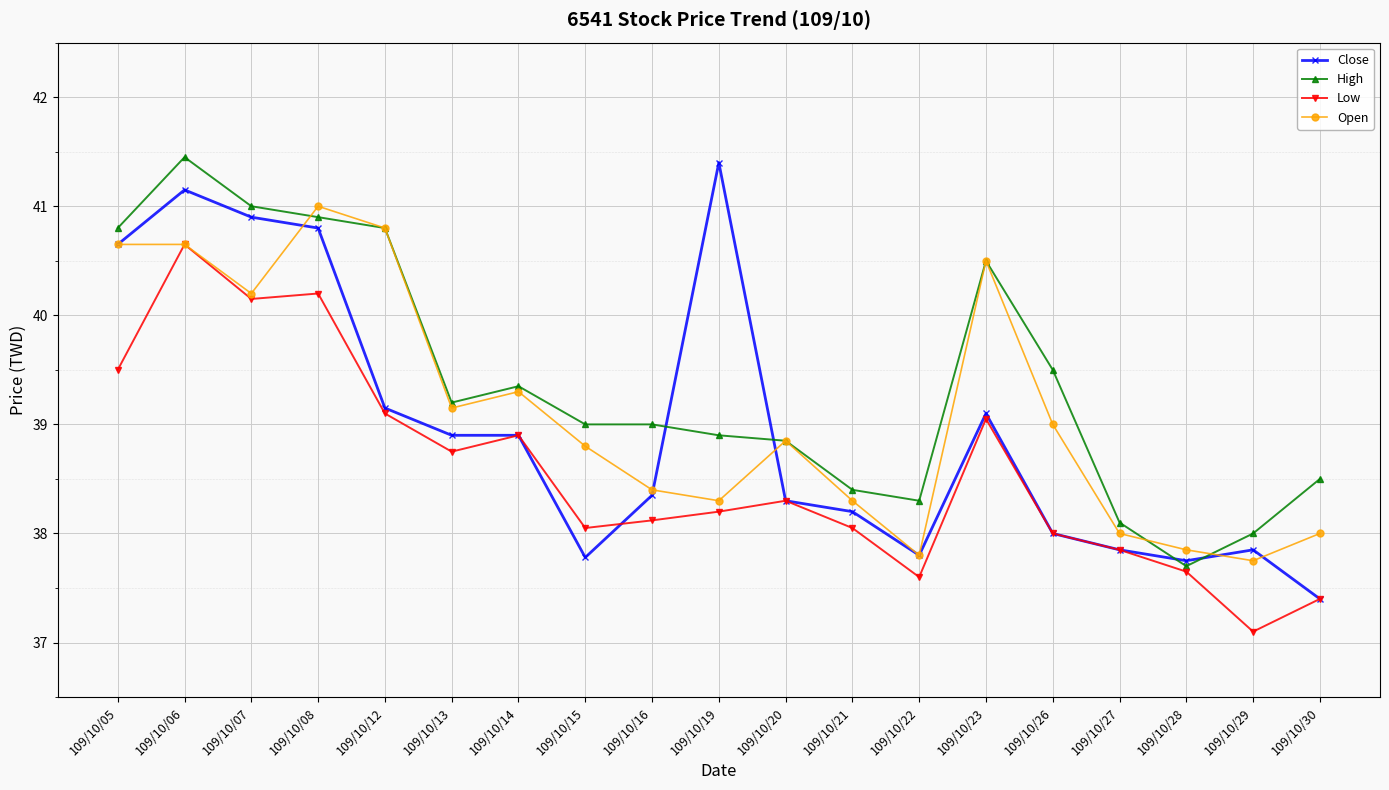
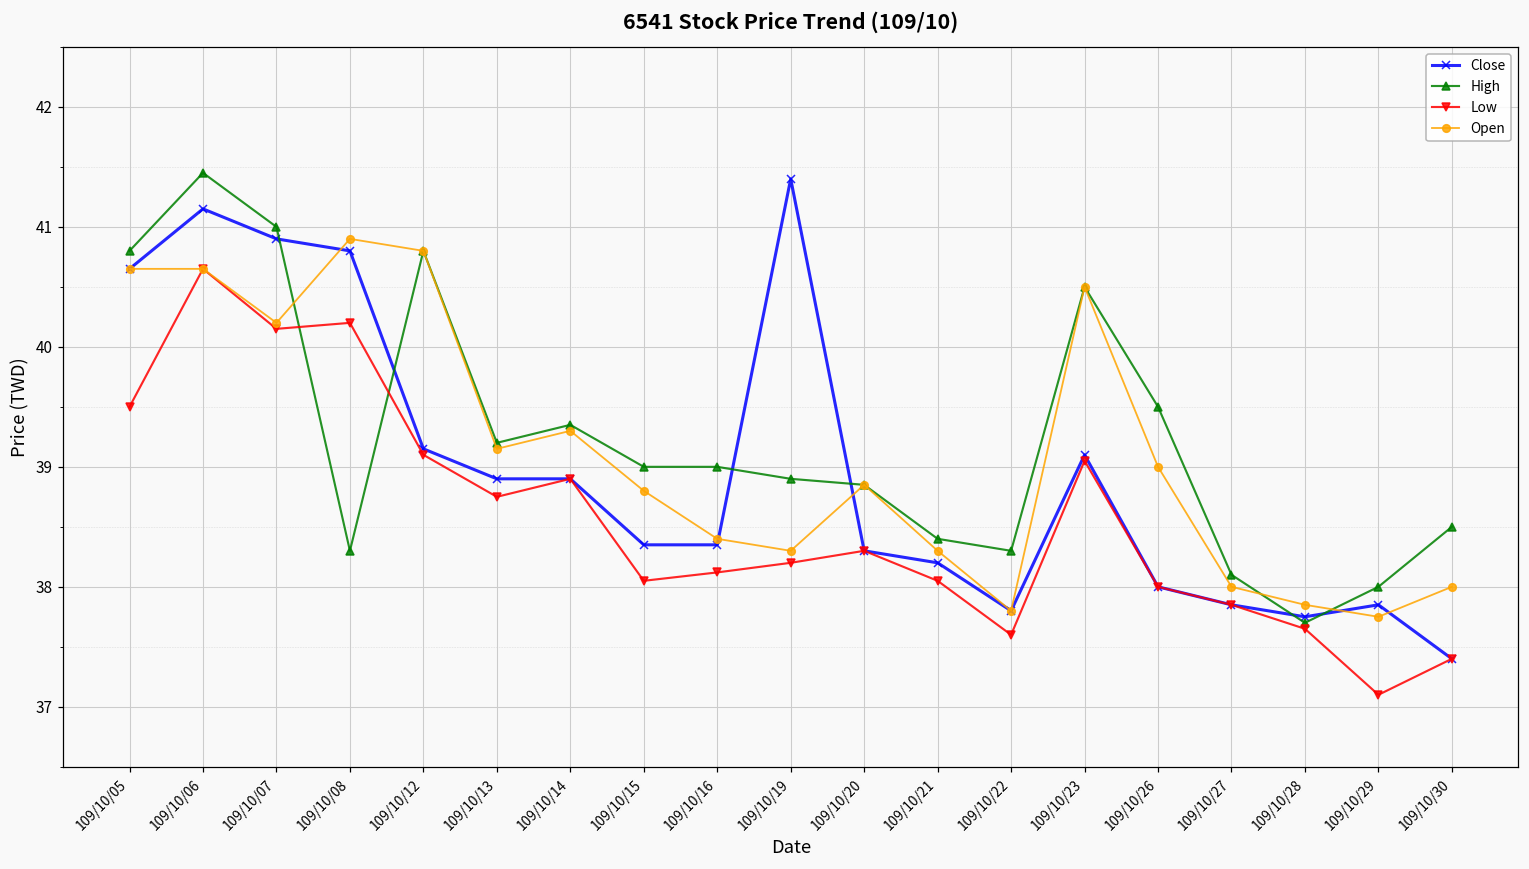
  {
    "Close": {
      "109/10/06": 41.15,
      "109/10/07": 40.90,
      "109/10/08": 40.80,
      "109/10/12": 39.15,
      "109/10/13": 38.90,
-     "109/10/15": 37.78,
+     "109/10/15": 38.35,
      "109/10/16": 38.35,
      "109/10/19": 41.40,
      "109/10/21": 38.20,
      "109/10/23": 39.10,
      "109/10/28": 37.75,
      "109/10/29": 37.85
    },
    "High": {
      "109/10/05": 40.8,
      "109/10/06": 41.45,
      "109/10/07": 41.0,
-     "109/10/08": 40.9,
+     "109/10/08": 38.3,
      "109/10/13": 39.2,
      "109/10/14": 39.35,
      "109/10/15": 39.0,
      "109/10/16": 39.0,
      "109/10/19": 38.9,
      "109/10/21": 38.4,
      "109/10/22": 38.3,
      "109/10/26": 39.5,
      "109/10/27": 38.1,
      "109/10/28": 37.7,
      "109/10/29": 38.0,
      "109/10/30": 38.5
    },
    "Low": {
      "109/10/05": 39.50,
      "109/10/07": 40.15,
      "109/10/08": 40.20,
      "109/10/12": 39.10,
      "109/10/13": 38.75,
      "109/10/15": 38.05,
      "109/10/16": 38.12,
      "109/10/19": 38.20,
      "109/10/21": 38.05,
      "109/10/22": 37.60,
      "109/10/23": 39.05,
      "109/10/28": 37.65,
      "109/10/29": 37.10
    },
    "Open": {
      "109/10/07": 40.2,
-     "109/10/08": 41.0,
+     "109/10/08": 40.9,
      "109/10/13": 39.15,
      "109/10/14": 39.3,
      "109/10/15": 38.8,
      "109/10/16": 38.4,
      "109/10/19": 38.3,
      "109/10/21": 38.3,
      "109/10/26": 39.0,
      "109/10/27": 38.0,
      "109/10/28": 37.85,
      "109/10/29": 37.75,
      "109/10/30": 38.0
    }
  }
